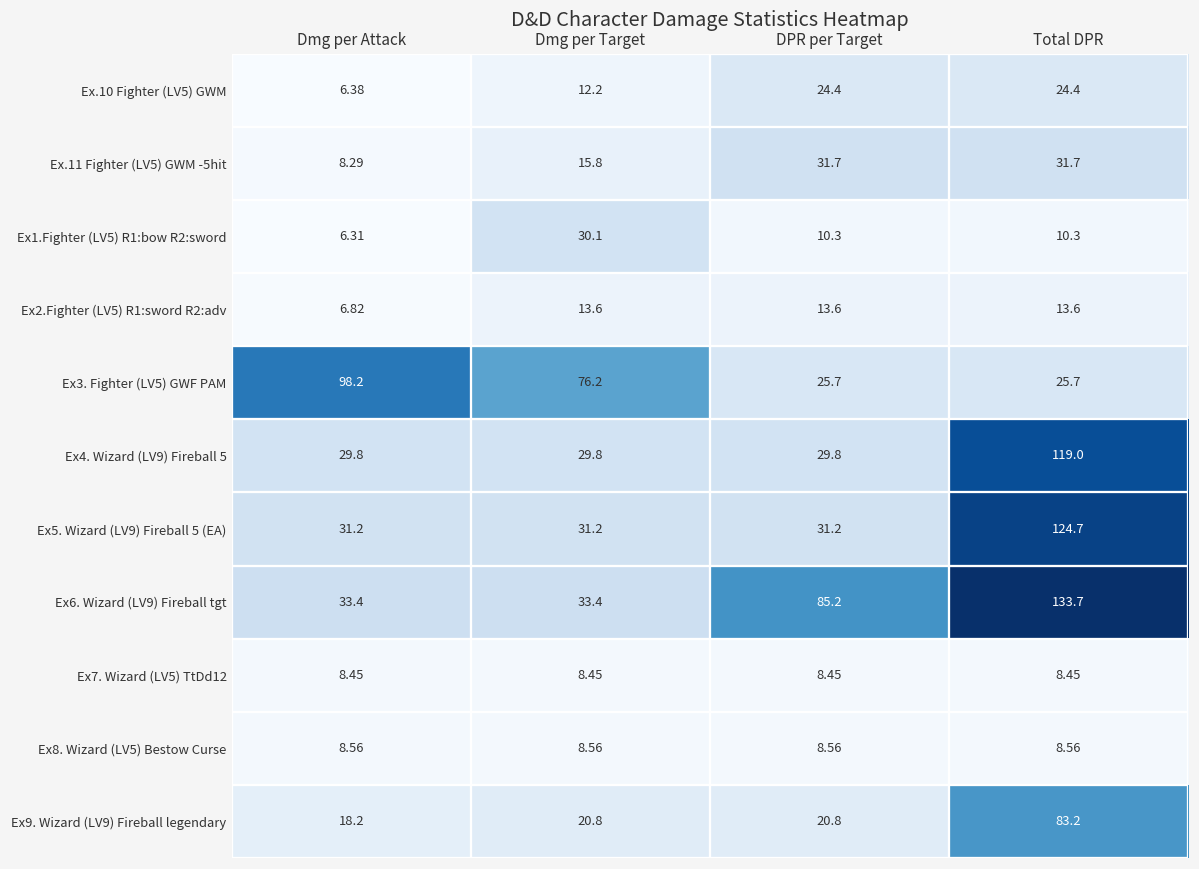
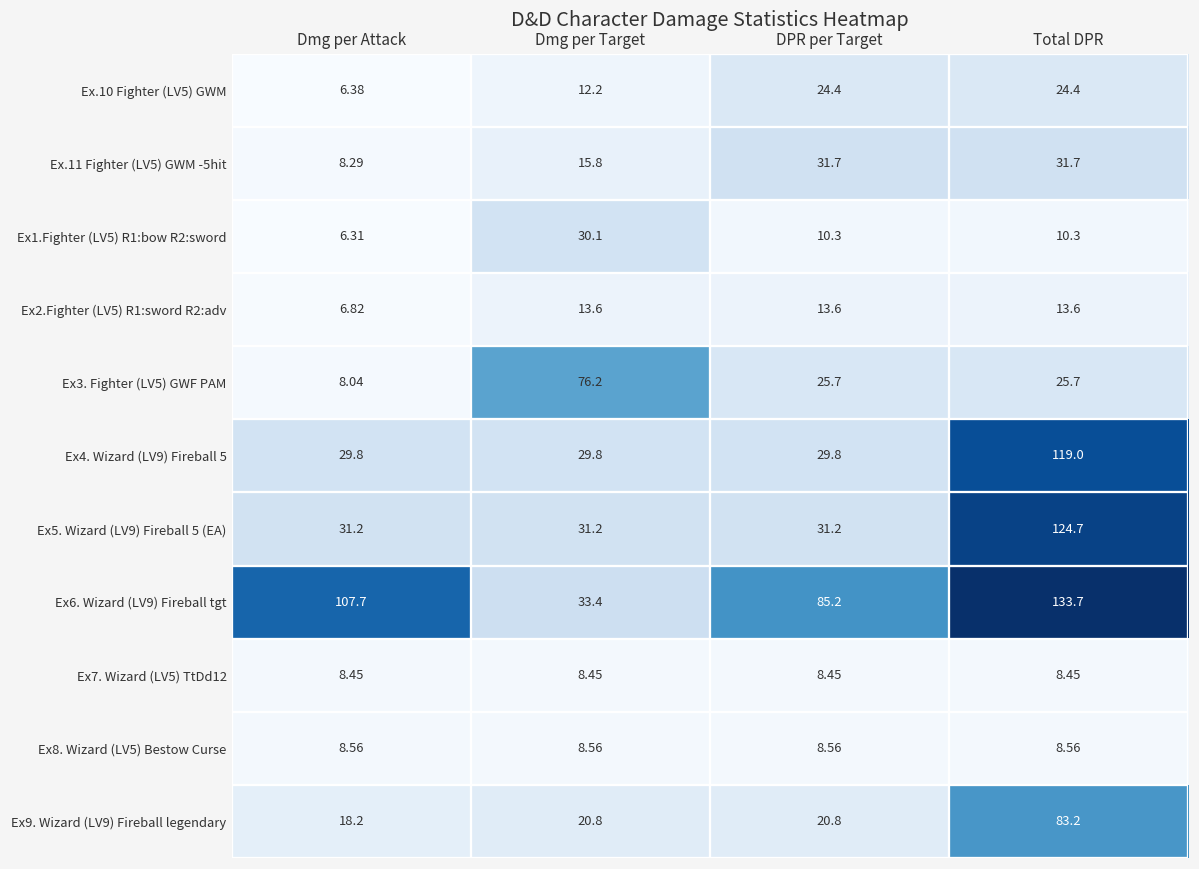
  {
    "Ex.10 Fighter (LV5) GWM": {
      "Dmg per Attack": 6.38,
      "Dmg per Target": 12.2,
      "DPR per Target": 24.4,
      "Total DPR": 24.4
    },
    "Ex.11 Fighter (LV5) GWM -5hit": {
      "Dmg per Attack": 8.29,
      "Dmg per Target": 15.8,
      "DPR per Target": 31.7,
      "Total DPR": 31.7
    },
    "Ex1.Fighter (LV5) R1:bow R2:sword": {
      "Dmg per Attack": 6.31,
      "Dmg per Target": 30.1,
      "DPR per Target": 10.3,
      "Total DPR": 10.3
    },
    "Ex2.Fighter (LV5) R1:sword R2:adv": {
      "Dmg per Attack": 6.82,
      "Dmg per Target": 13.6,
      "DPR per Target": 13.6,
      "Total DPR": 13.6
    },
    "Ex3. Fighter (LV5) GWF PAM": {
-     "Dmg per Attack": 98.2,
+     "Dmg per Attack": 8.04,
      "Dmg per Target": 76.2,
      "DPR per Target": 25.7,
      "Total DPR": 25.7
    },
    "Ex4. Wizard (LV9) Fireball 5": {
      "Dmg per Attack": 29.8,
      "Dmg per Target": 29.8,
      "DPR per Target": 29.8,
      "Total DPR": 119.0
    },
    "Ex5. Wizard (LV9) Fireball 5 (EA)": {
      "Dmg per Attack": 31.2,
      "Dmg per Target": 31.2,
      "DPR per Target": 31.2,
      "Total DPR": 124.7
    },
    "Ex6. Wizard (LV9) Fireball tgt": {
-     "Dmg per Attack": 33.4,
+     "Dmg per Attack": 107.7,
      "Dmg per Target": 33.4,
      "DPR per Target": 85.2,
      "Total DPR": 133.7
    },
    "Ex7. Wizard (LV5) TtDd12": {
      "Dmg per Attack": 8.45,
      "Dmg per Target": 8.45,
      "DPR per Target": 8.45,
      "Total DPR": 8.45
    },
    "Ex8. Wizard (LV5) Bestow Curse": {
      "Dmg per Attack": 8.56,
      "Dmg per Target": 8.56,
      "DPR per Target": 8.56,
      "Total DPR": 8.56
    },
    "Ex9. Wizard (LV9) Fireball legendary": {
      "Dmg per Attack": 18.2,
      "Dmg per Target": 20.8,
      "DPR per Target": 20.8,
      "Total DPR": 83.2
    }
  }
